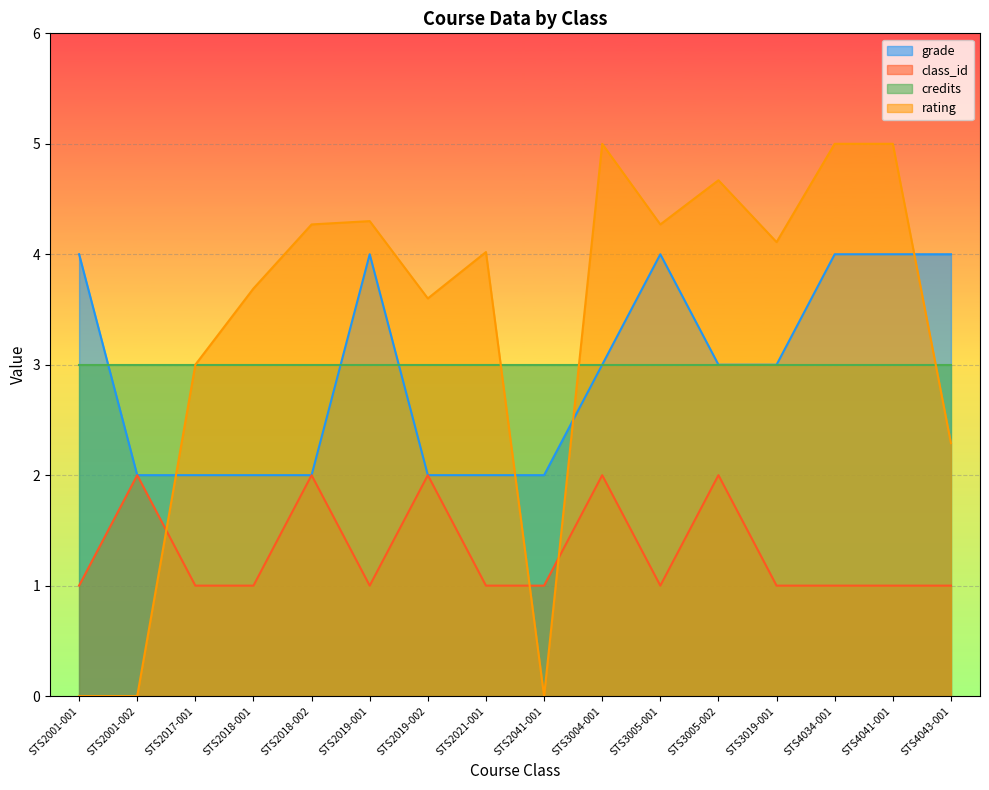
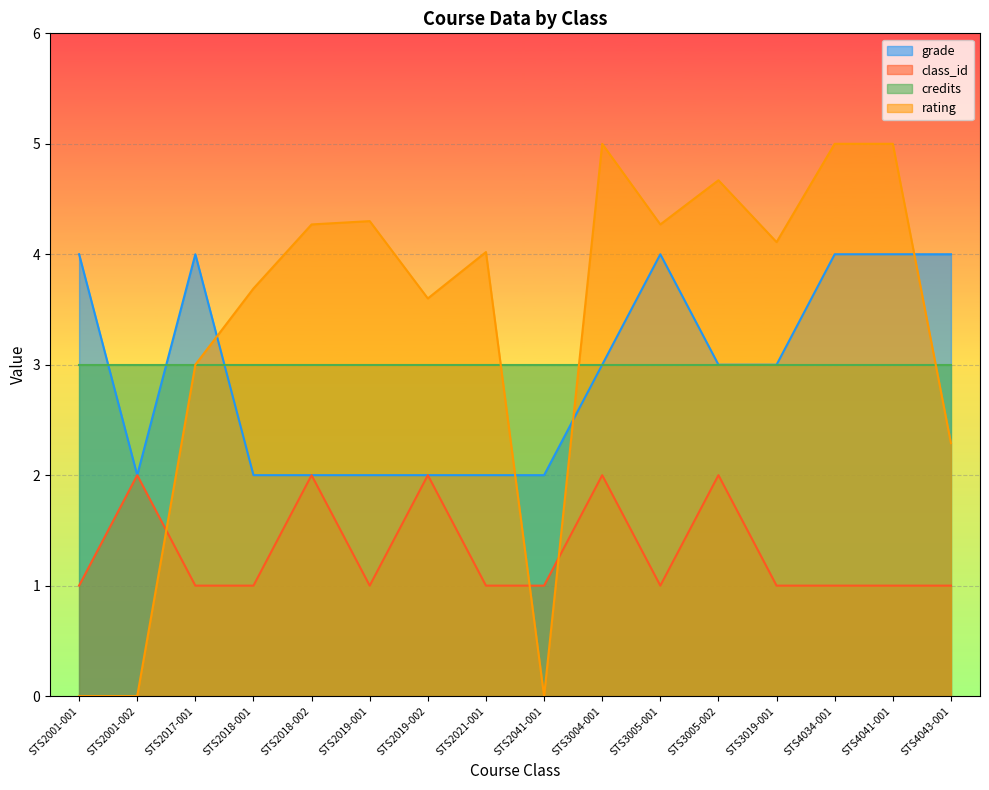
  {
    "grade": {
      "STS2001-001": 4,
-     "STS2017-001": 2,
+     "STS2017-001": 4,
      "STS2018-001": 2,
-     "STS2019-001": 4,
+     "STS2019-001": 2,
      "STS2021-001": 2,
      "STS2041-001": 2,
      "STS3005-001": 4,
      "STS4034-001": 4,
      "STS4041-001": 4,
      "STS4043-001": 4
    },
    "class_id": {
      "STS2001-001": 1,
      "STS2017-001": 1,
      "STS2018-001": 1,
      "STS2019-001": 1,
      "STS2021-001": 1,
      "STS2041-001": 1,
      "STS3004-001": 2,
      "STS3005-001": 1,
      "STS3005-002": 2,
      "STS3019-001": 1,
      "STS4034-001": 1,
      "STS4041-001": 1,
      "STS4043-001": 1
    },
    "credits": {
      "STS2001-001": 3,
      "STS2001-002": 3,
      "STS2018-001": 3,
      "STS2018-002": 3,
      "STS2019-001": 3,
      "STS2019-002": 3,
      "STS2021-001": 3,
      "STS2041-001": 3,
      "STS3005-001": 3,
      "STS4034-001": 3,
      "STS4041-001": 3,
      "STS4043-001": 3
    },
    "rating": {
      "STS2001-001": 0,
      "STS2001-002": 0,
      "STS2018-001": 3.69,
      "STS2018-002": 4.27,
      "STS2019-001": 4.30,
      "STS2019-002": 3.60,
      "STS2021-001": 4,
      "STS2041-001": 0,
      "STS3004-001": 5,
      "STS3005-001": 4.27,
      "STS3005-002": 4.67,
      "STS3019-001": 4.11,
      "STS4034-001": 5,
      "STS4041-001": 5,
      "STS4043-001": 2.29
    }
  }
